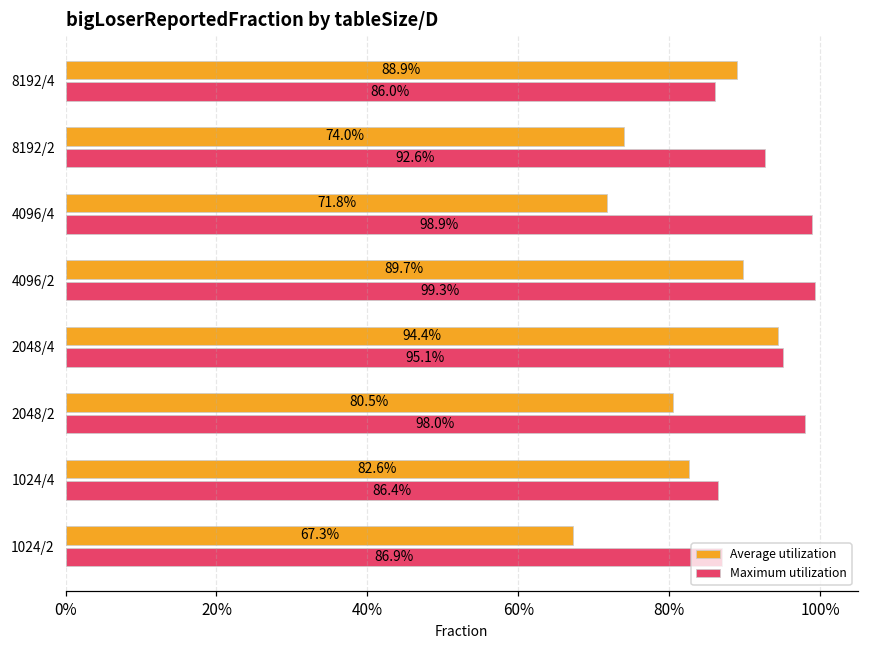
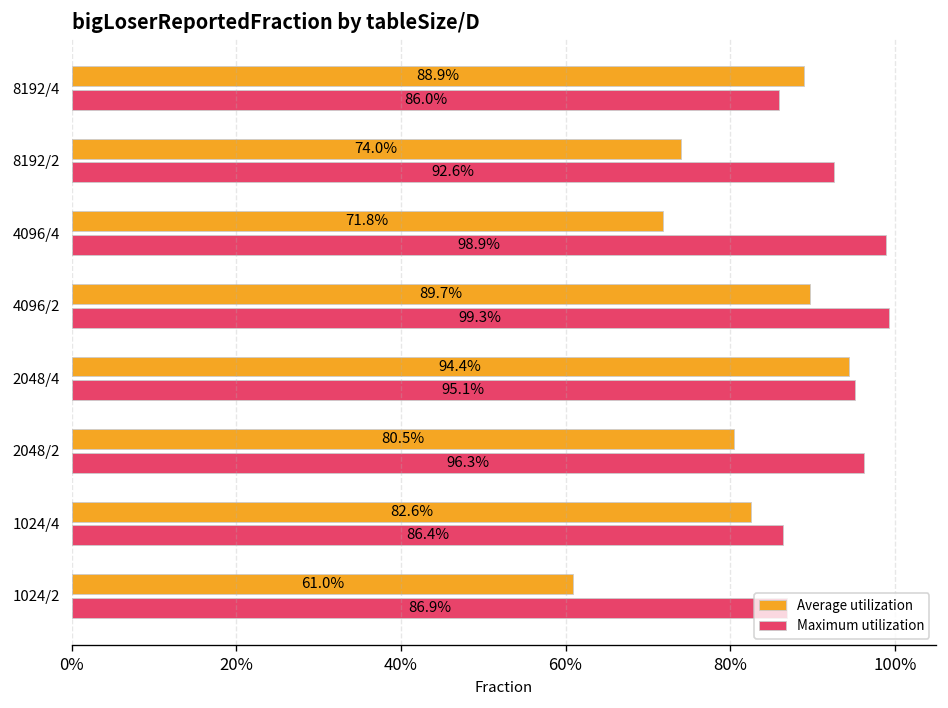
  {
    "Average utilization": {
      "8192/4": "88.9%",
      "8192/2": "74.0%",
      "4096/4": "71.8%",
      "4096/2": "89.7%",
      "2048/4": "94.4%",
      "2048/2": "80.5%",
      "1024/4": "82.6%",
-     "1024/2": "67.3%"
+     "1024/2": "61.0%"
    },
    "Maximum utilization": {
      "8192/4": "86.0%",
      "8192/2": "92.6%",
      "4096/4": "98.9%",
      "4096/2": "99.3%",
      "2048/4": "95.1%",
-     "2048/2": "98.0%",
+     "2048/2": "96.3%",
      "1024/4": "86.4%"
    }
  }
